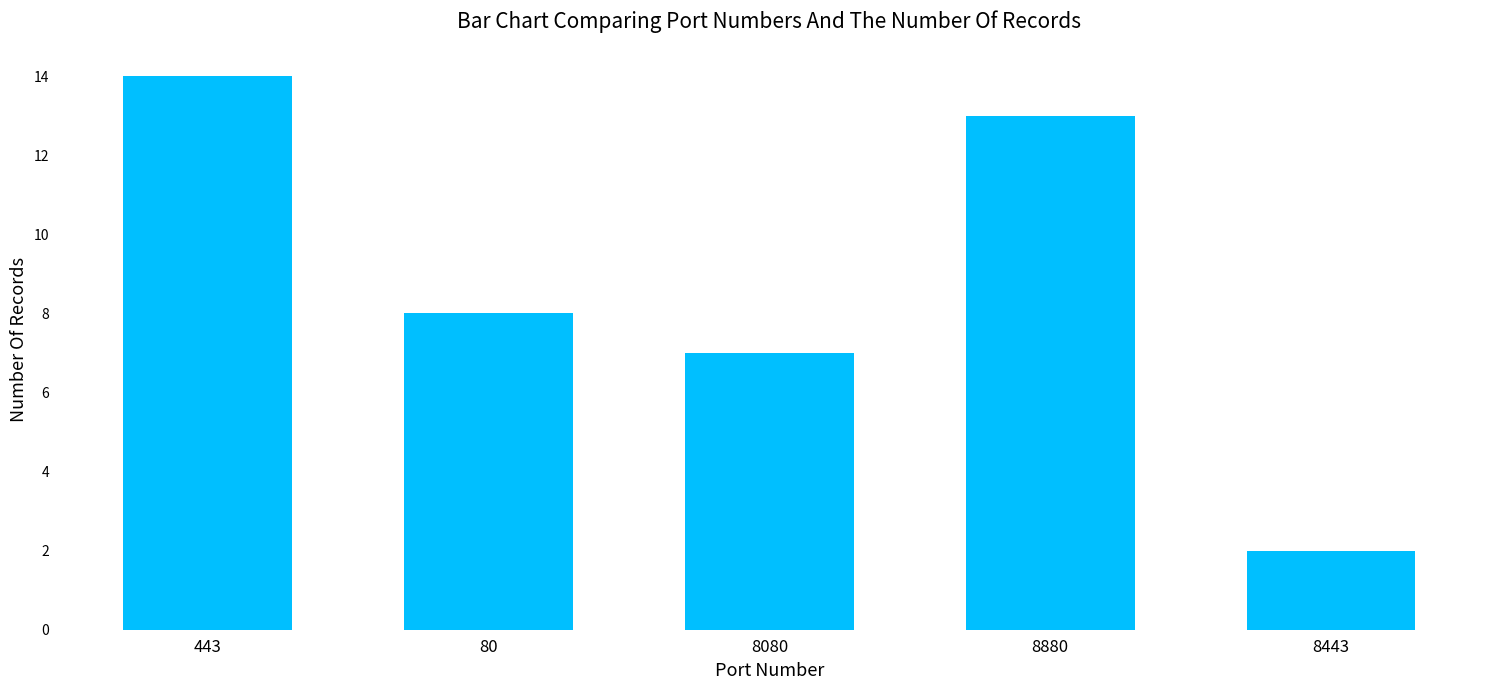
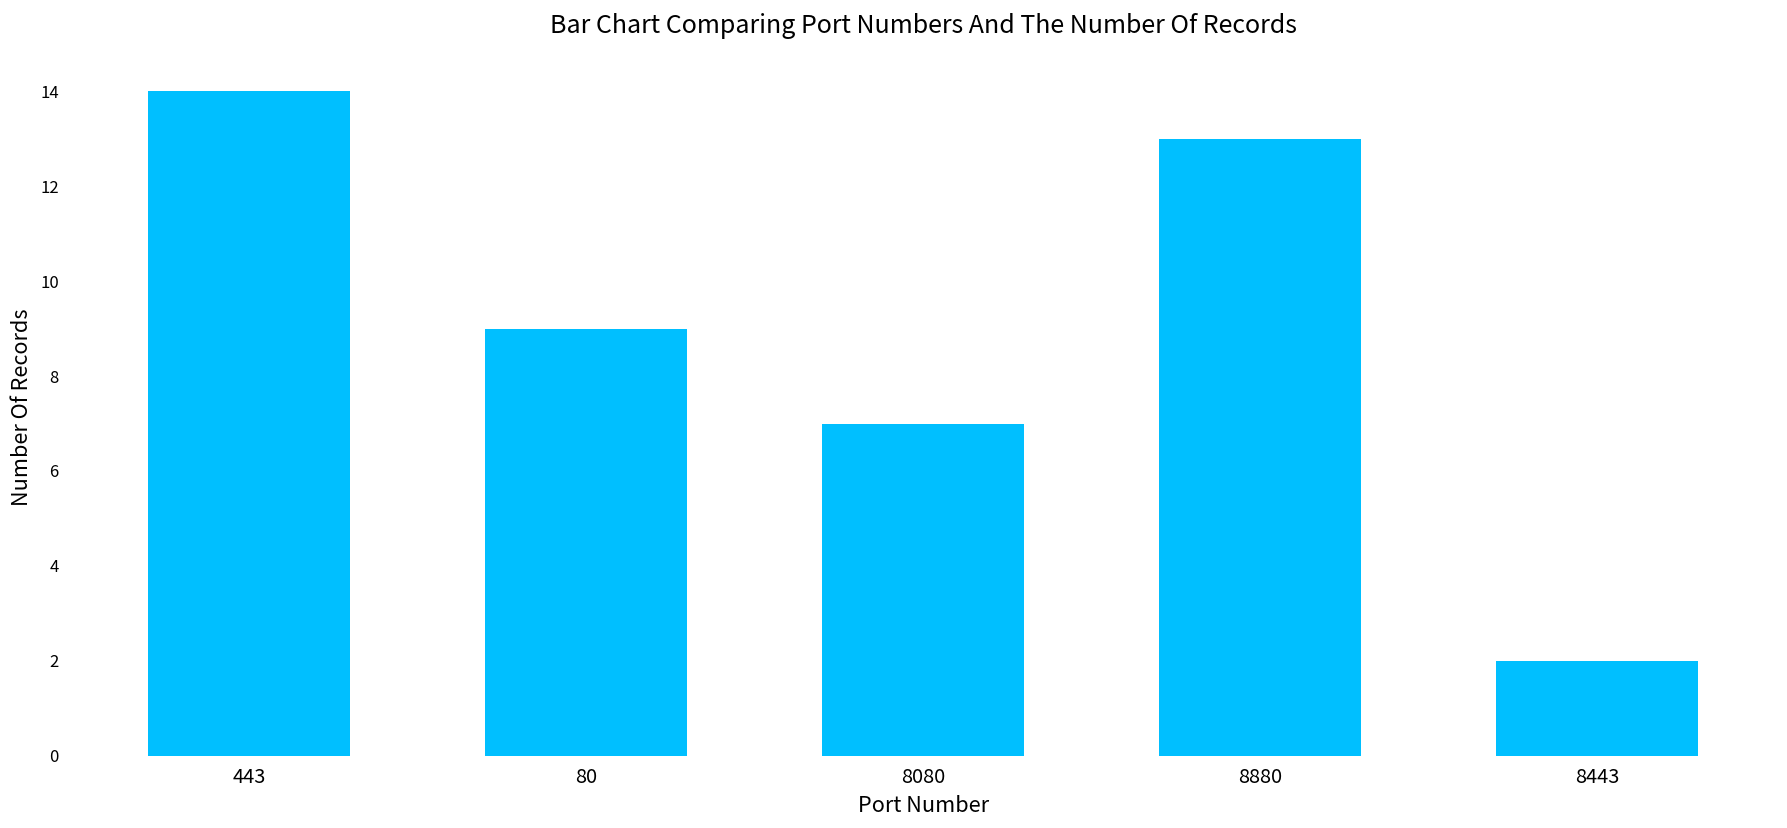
  {
    "443": 14,
-   "80": 8,
+   "80": 9,
    "8080": 7,
    "8880": 13,
    "8443": 2
  }
